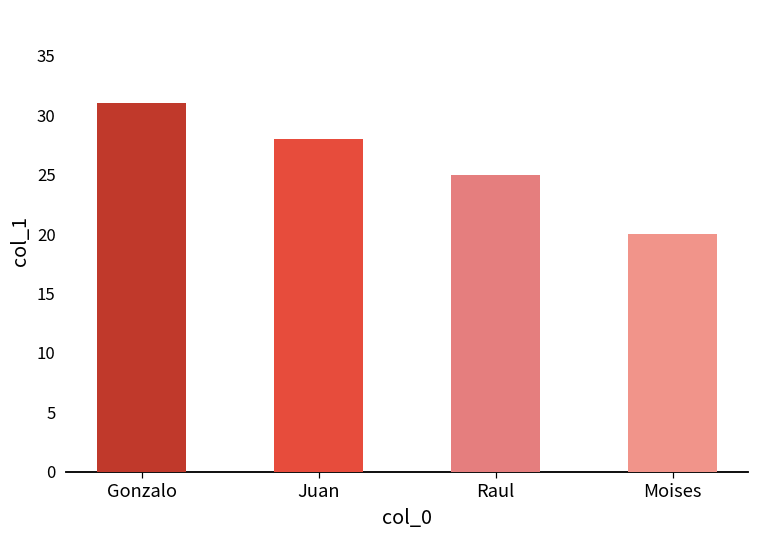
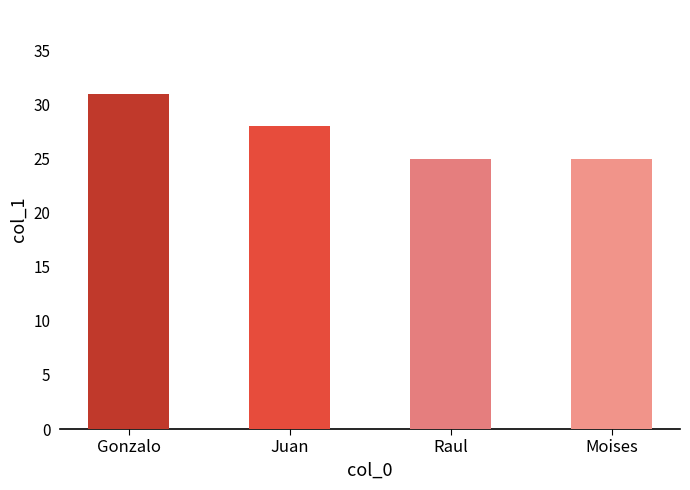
  {
    "Gonzalo": 31,
    "Juan": 28,
    "Raul": 25,
-   "Moises": 20
+   "Moises": 25
  }
